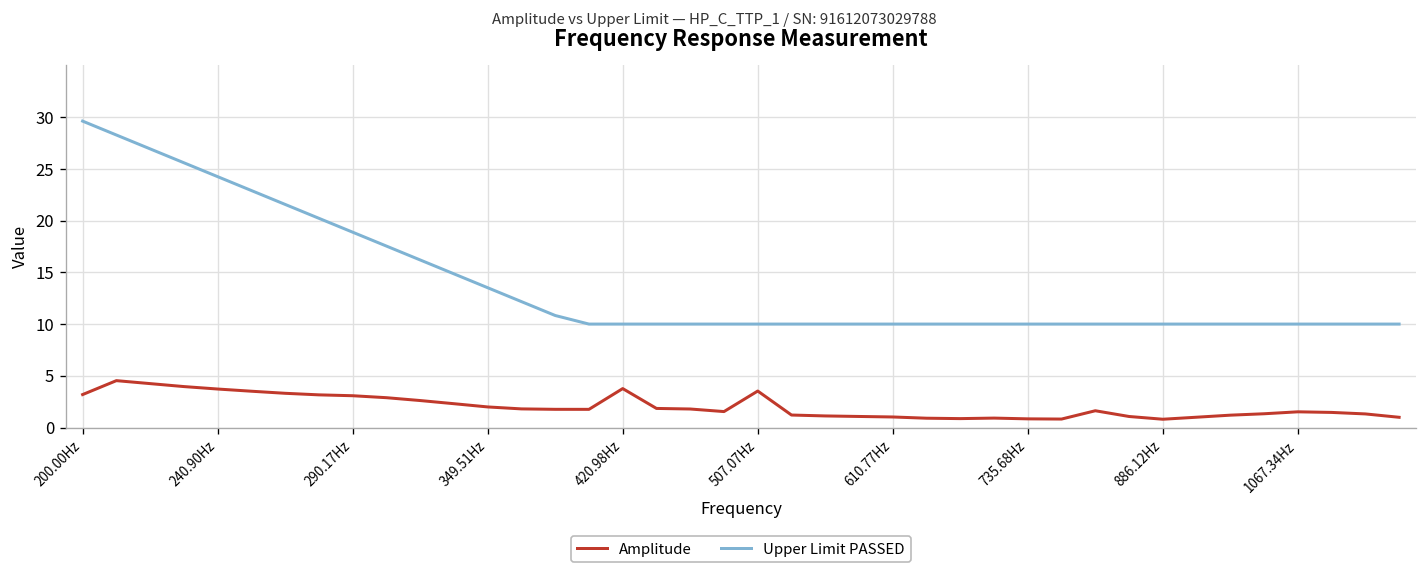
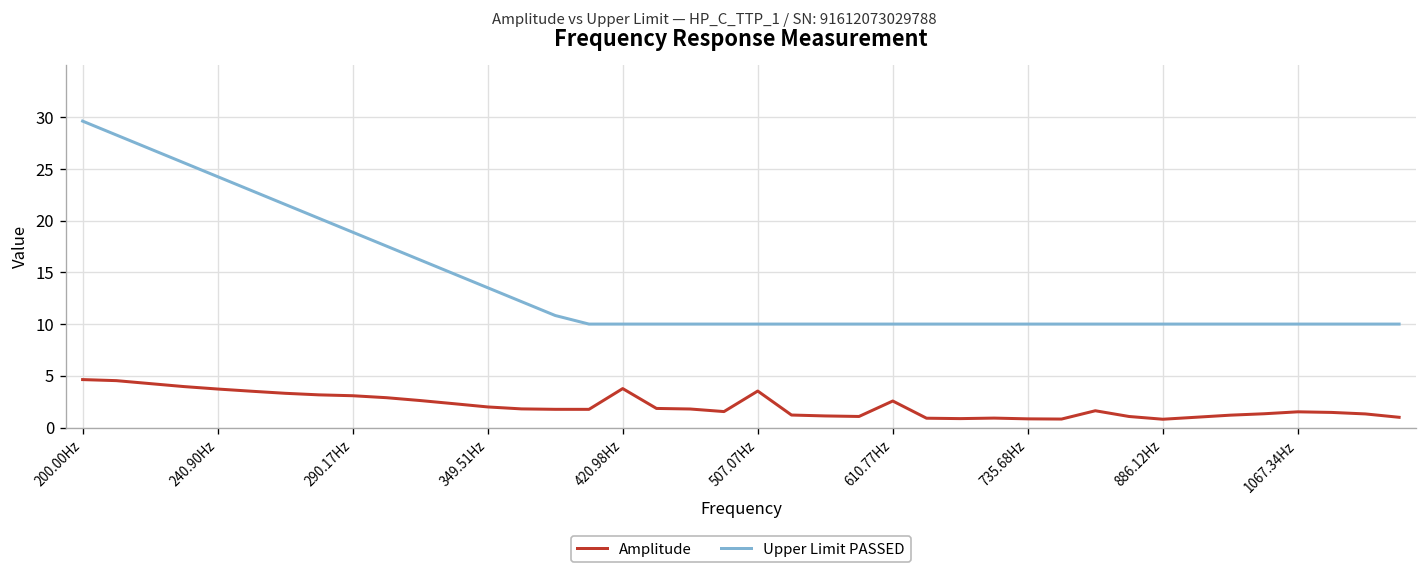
  {
    "Amplitude": {
-     "200.00Hz": 3,
+     "200.00Hz": 5,
      "240.90Hz": 4,
      "290.17Hz": 3,
      "349.51Hz": 2,
      "420.98Hz": 4,
      "507.07Hz": 4,
-     "610.77Hz": 1,
+     "610.77Hz": 3,
      "735.68Hz": 1,
      "886.12Hz": 1,
      "1067.34Hz": 2
    },
    "Upper Limit PASSED": {
      "200.00Hz": 30,
      "240.90Hz": 24,
      "290.17Hz": 19,
      "349.51Hz": 14,
      "420.98Hz": 10,
      "507.07Hz": 10,
      "610.77Hz": 10,
      "735.68Hz": 10,
      "886.12Hz": 10,
      "1067.34Hz": 10
    }
  }
